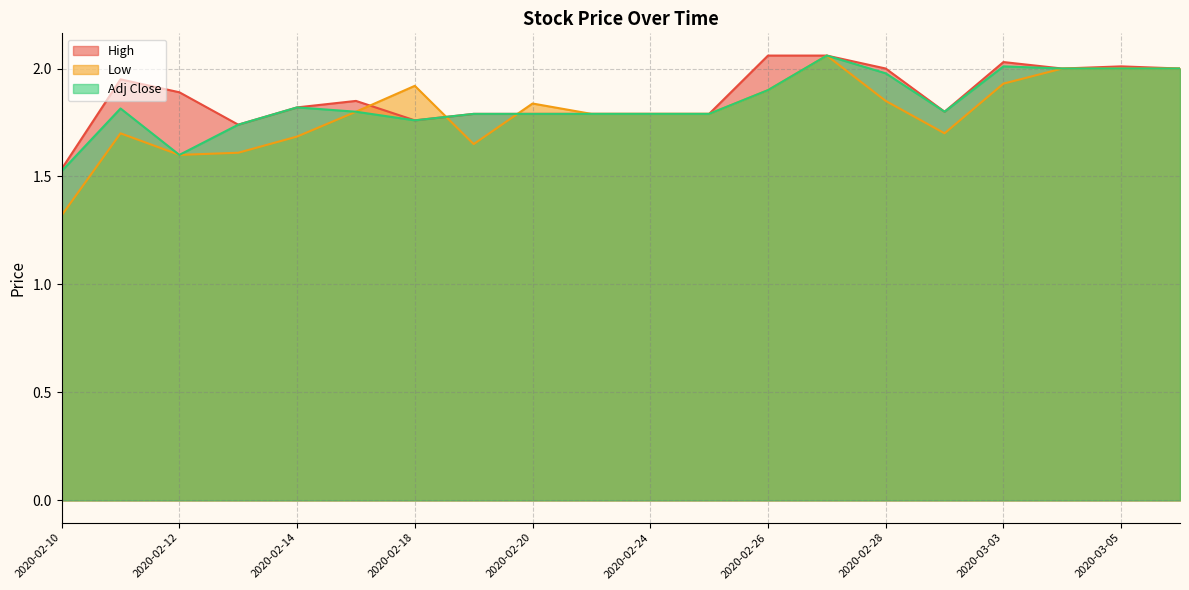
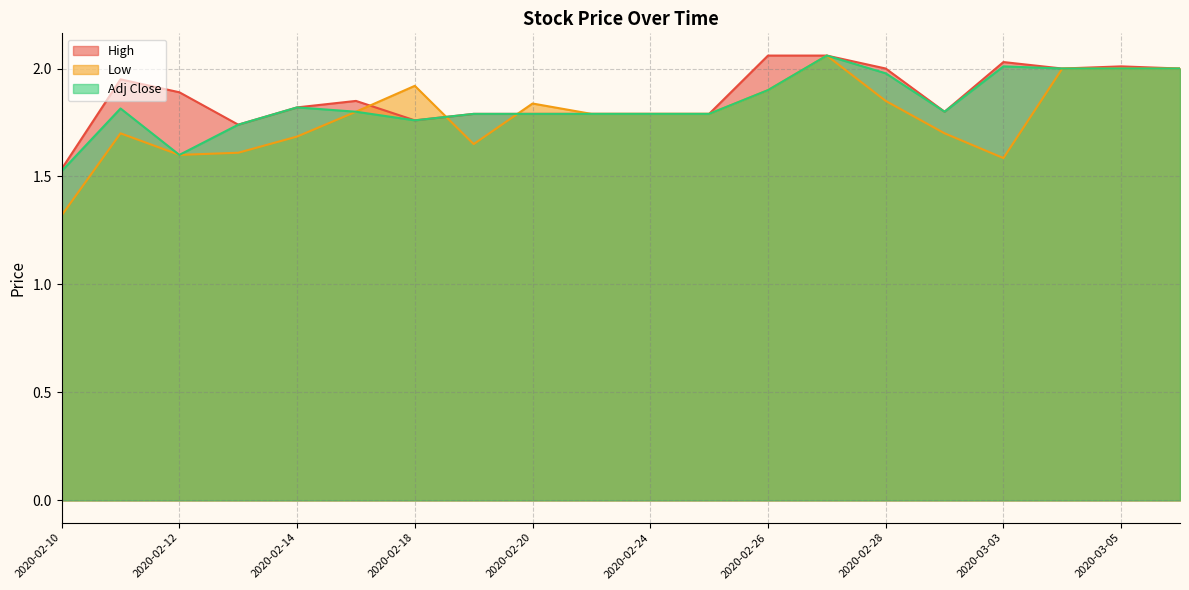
  {
    "High": {
      "2020-02-12": 1.89,
      "2020-02-26": 2.06,
      "2020-02-28": 2.00,
      "2020-03-03": 2.03
    },
    "Low": {
      "2020-02-10": 1.32,
      "2020-02-14": 1.68,
      "2020-02-18": 1.92,
      "2020-02-20": 1.84,
      "2020-02-28": 1.85,
-     "2020-03-03": 1.93
+     "2020-03-03": 1.59
    },
    "Adj Close": {
      "2020-02-28": 1.98,
      "2020-03-03": 2.01
    }
  }
